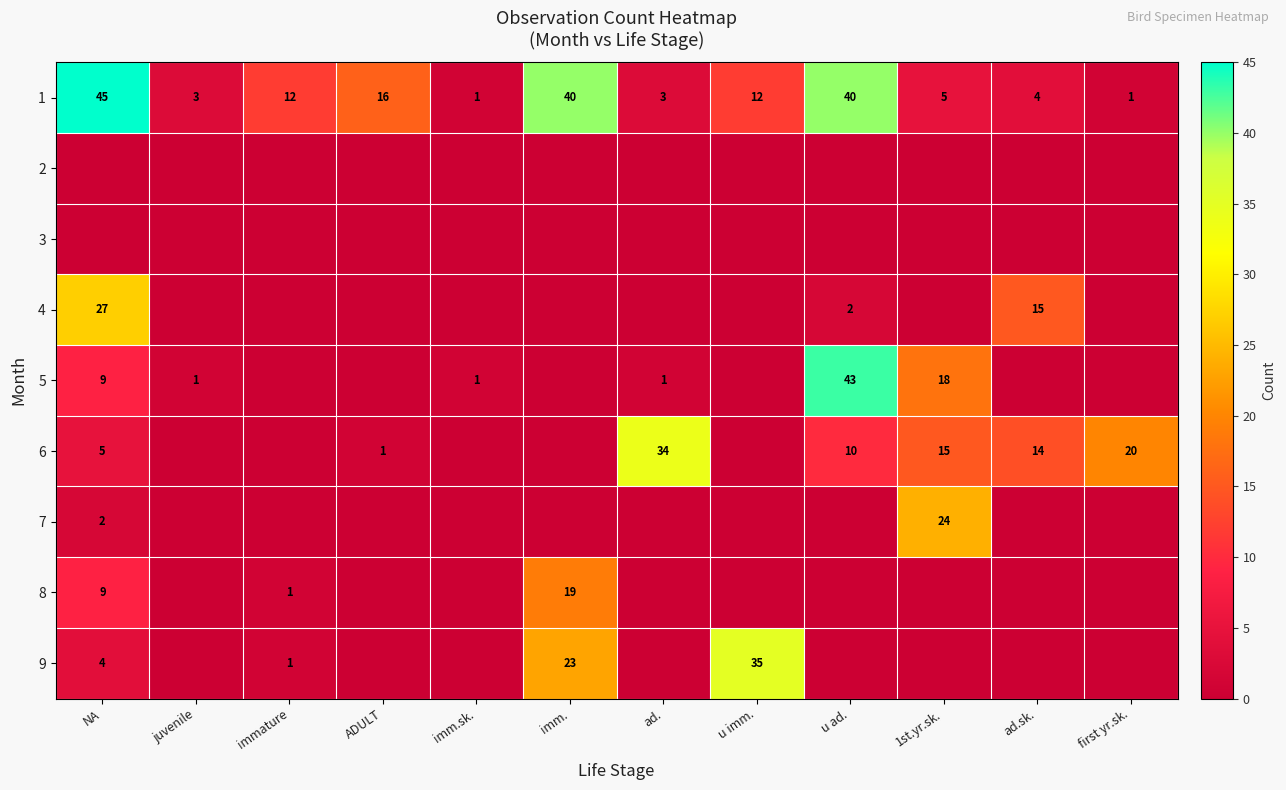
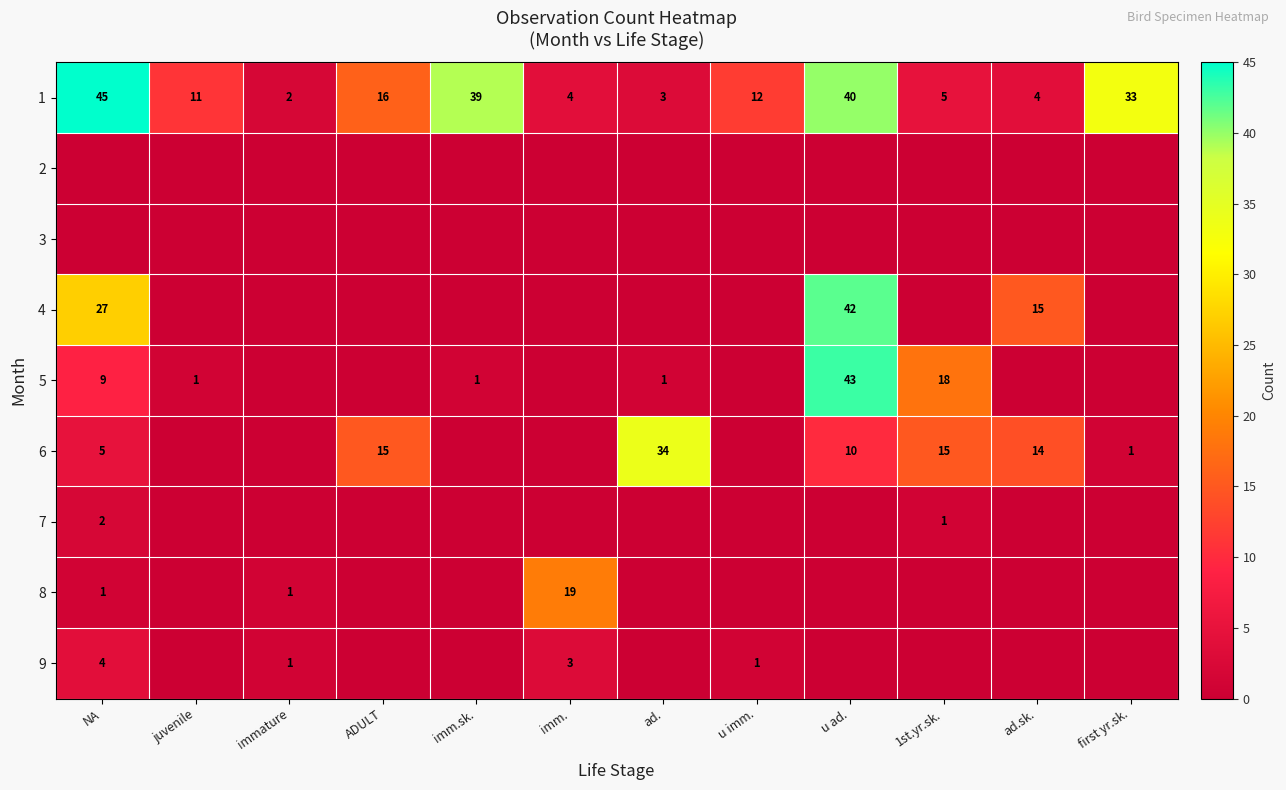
  {
    "1": {
      "NA": 45,
-     "juvenile": 3,
-     "immature": 12,
+     "juvenile": 11,
+     "immature": 2,
      "ADULT": 16,
-     "imm.sk.": 1,
-     "imm.": 40,
+     "imm.sk.": 39,
+     "imm.": 4,
      "ad.": 3,
      "u imm.": 12,
      "u ad.": 40,
      "1st.yr.sk.": 5,
      "ad.sk.": 4,
-     "first yr.sk.": 1
+     "first yr.sk.": 33
    },
    "4": {
      "NA": 27,
-     "u ad.": 2,
+     "u ad.": 42,
      "ad.sk.": 15
    },
    "5": {
      "NA": 9,
      "juvenile": 1,
      "imm.sk.": 1,
      "ad.": 1,
      "u ad.": 43,
      "1st.yr.sk.": 18
    },
    "6": {
      "NA": 5,
-     "ADULT": 1,
+     "ADULT": 15,
      "ad.": 34,
      "u ad.": 10,
      "1st.yr.sk.": 15,
      "ad.sk.": 14,
-     "first yr.sk.": 20
+     "first yr.sk.": 1
    },
    "7": {
      "NA": 2,
-     "1st.yr.sk.": 24
+     "1st.yr.sk.": 1
    },
    "8": {
-     "NA": 9,
+     "NA": 1,
      "immature": 1,
      "imm.": 19
    },
    "9": {
      "NA": 4,
      "immature": 1,
-     "imm.": 23,
-     "u imm.": 35
+     "imm.": 3,
+     "u imm.": 1
    }
  }
